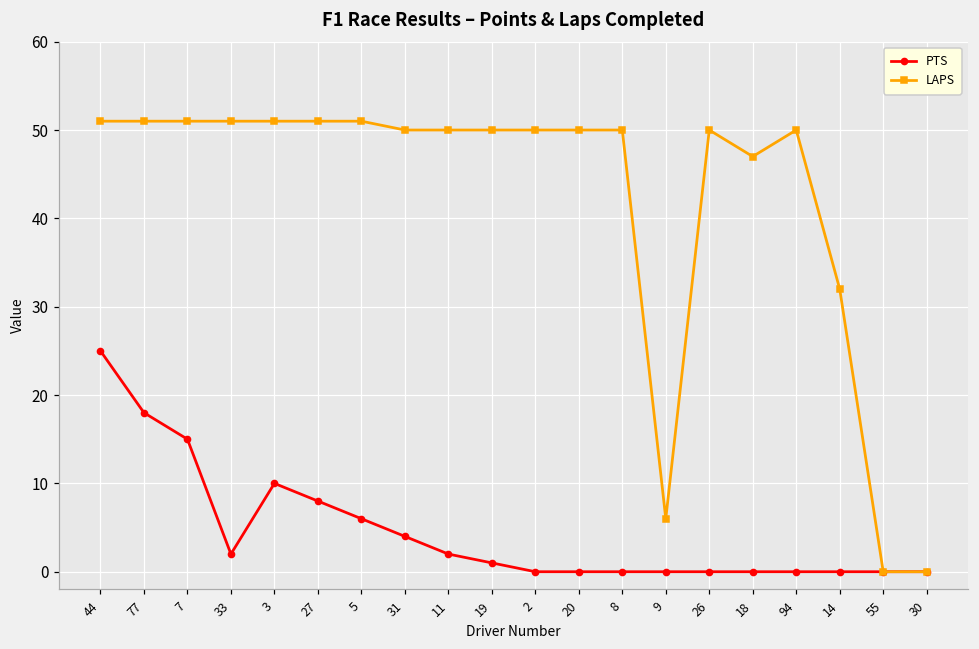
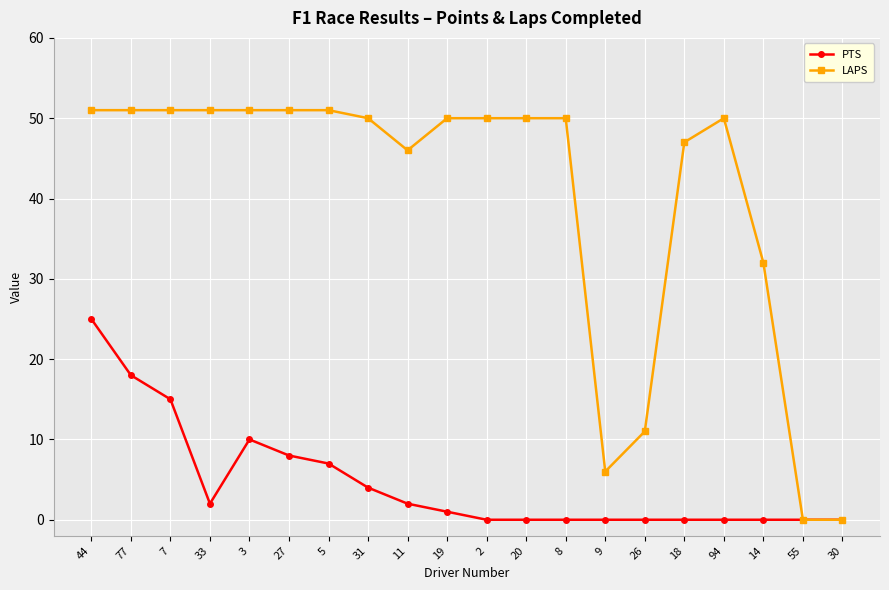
  {
    "PTS": {
      "44": 25,
      "77": 18,
      "7": 15,
      "33": 2,
      "3": 10,
      "27": 8,
-     "5": 6,
+     "5": 7,
      "31": 4,
      "11": 2,
      "19": 1,
      "2": 0,
      "20": 0,
      "8": 0,
      "9": 0,
      "26": 0,
      "18": 0,
      "94": 0,
      "14": 0
    },
    "LAPS": {
      "44": 51,
      "77": 51,
      "7": 51,
      "33": 51,
      "3": 51,
      "27": 51,
      "5": 51,
      "31": 50,
-     "11": 50,
+     "11": 46,
      "19": 50,
      "2": 50,
      "20": 50,
      "8": 50,
      "9": 6,
-     "26": 50,
+     "26": 11,
      "18": 47,
      "94": 50,
      "14": 32
    }
  }
